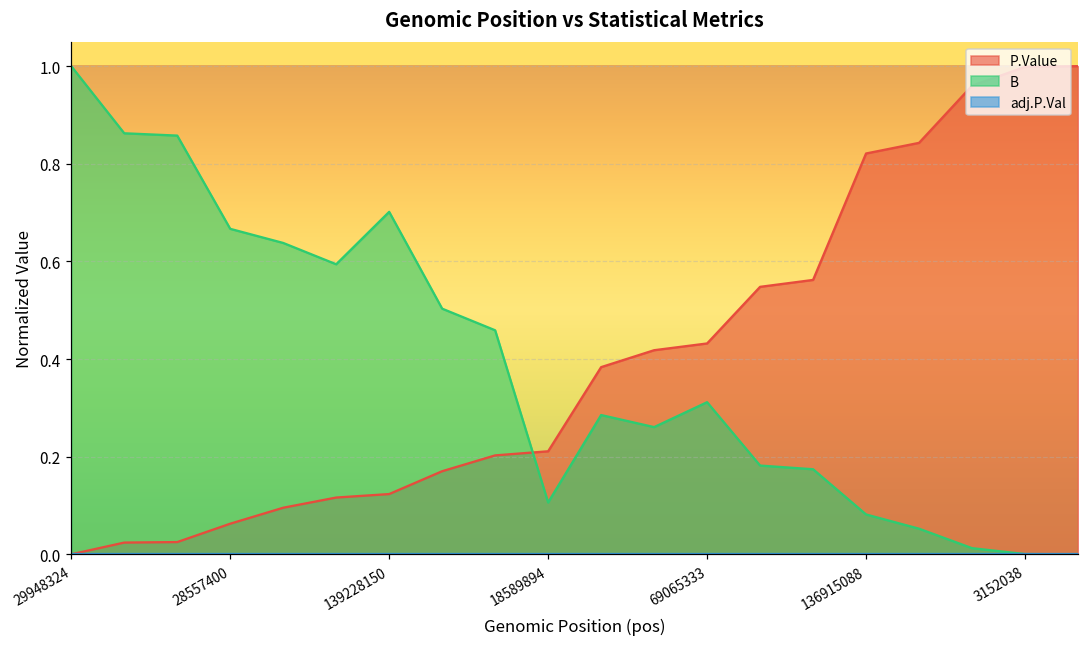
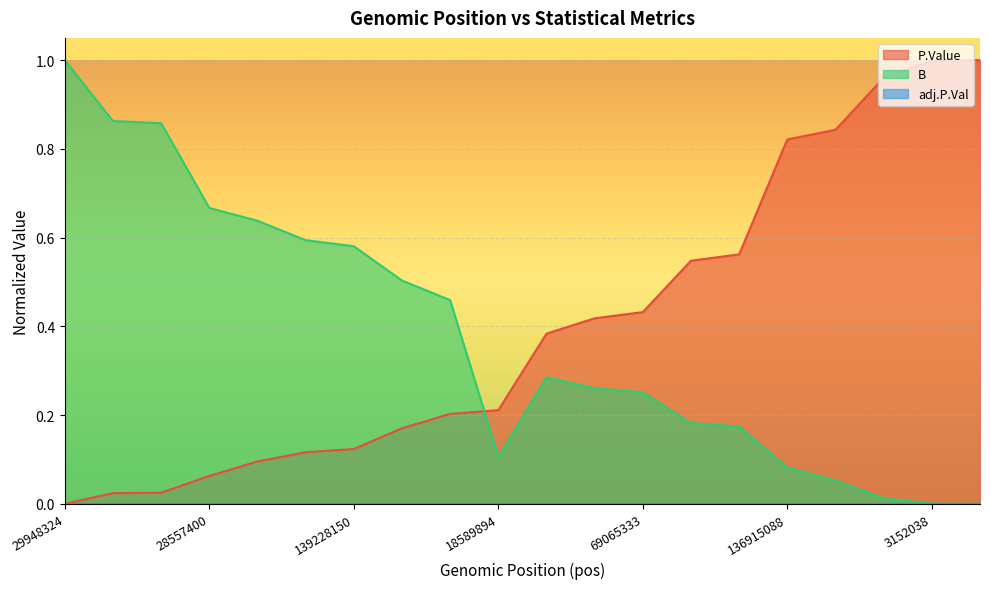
  {
    "P.Value": {
      "28557400": 0.06,
      "139228150": 0.12,
      "18589894": 0.21,
      "69065333": 0.43,
      "136915088": 0.82
    },
    "B": {
      "29948324": 1.00,
      "28557400": 0.67,
-     "139228150": 0.70,
+     "139228150": 0.58,
      "18589894": 0.11,
-     "69065333": 0.31,
+     "69065333": 0.25,
      "136915088": 0.08
    },
    "adj.P.Val": {
      "28557400": 0.00,
      "139228150": 0.00,
      "18589894": 0.00,
      "69065333": 0.00,
      "136915088": 0.00
    }
  }
